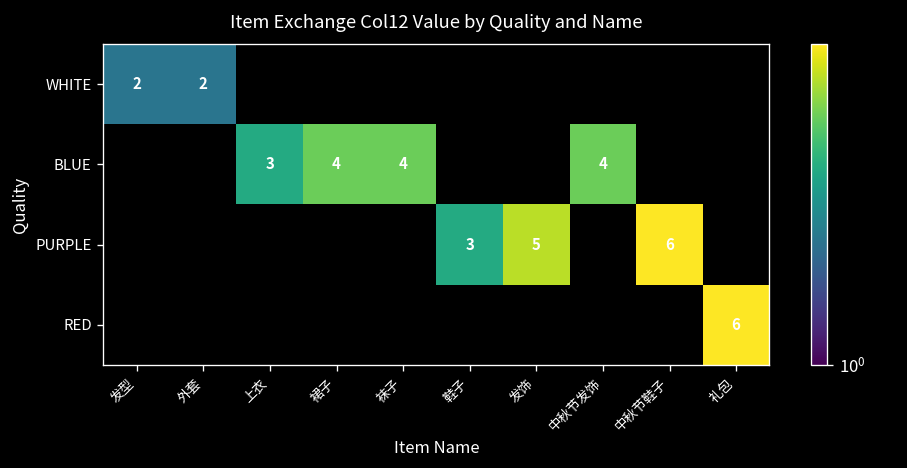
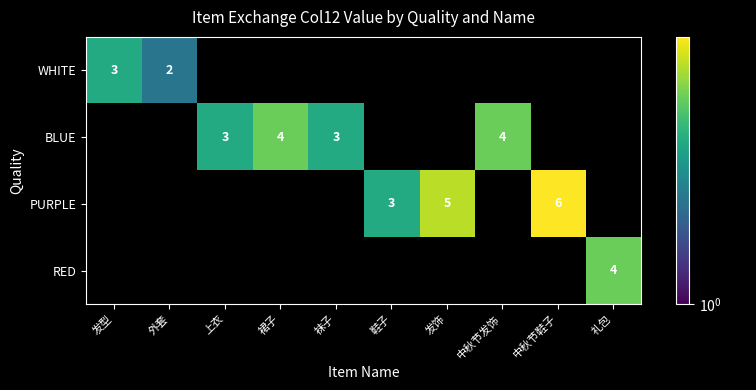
  {
    "WHITE": {
-     "发型": 2,
+     "发型": 3,
      "外套": 2
    },
    "BLUE": {
      "上衣": 3,
      "裙子": 4,
-     "袜子": 4,
+     "袜子": 3,
      "中秋节发饰": 4
    },
    "PURPLE": {
      "鞋子": 3,
      "发饰": 5,
      "中秋节鞋子": 6
    },
    "RED": {
-     "礼包": 6
+     "礼包": 4
    }
  }
